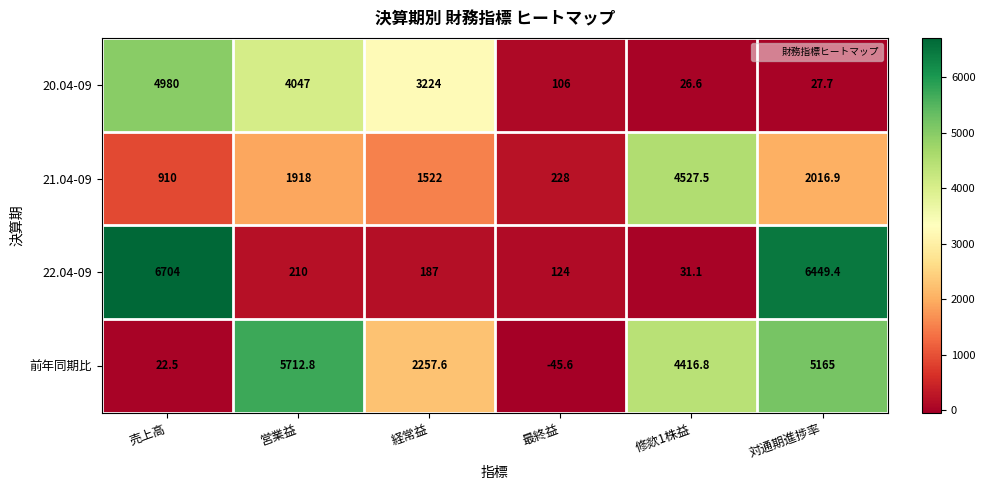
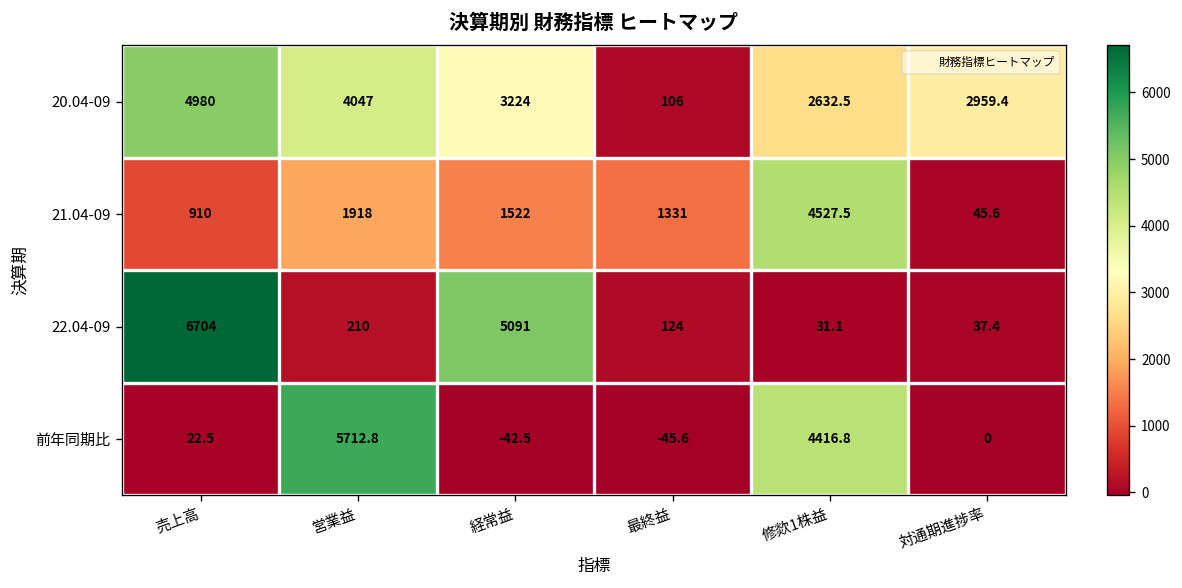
  {
    "20.04-09": {
      "売上高": 4980,
      "営業益": 4047,
      "経常益": 3224,
      "最終益": 106,
-     "修欻1株益": 26.6,
-     "対通期進捗率": 27.7
+     "修欻1株益": 2632.5,
+     "対通期進捗率": 2959.4
    },
    "21.04-09": {
      "売上高": 910,
      "営業益": 1918,
      "経常益": 1522,
-     "最終益": 228,
+     "最終益": 1331,
      "修欻1株益": 4527.5,
-     "対通期進捗率": 2016.9
+     "対通期進捗率": 45.6
    },
    "22.04-09": {
      "売上高": 6704,
      "営業益": 210,
-     "経常益": 187,
+     "経常益": 5091,
      "最終益": 124,
      "修欻1株益": 31.1,
-     "対通期進捗率": 6449.4
+     "対通期進捗率": 37.4
    },
    "前年同期比": {
      "売上高": 22.5,
      "営業益": 5712.8,
-     "経常益": 2257.6,
+     "経常益": -42.5,
      "最終益": -45.6,
      "修欻1株益": 4416.8,
-     "対通期進捗率": 5165
+     "対通期進捗率": 0
    }
  }
